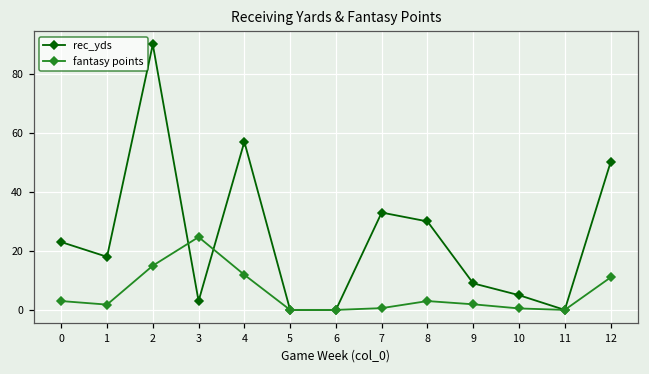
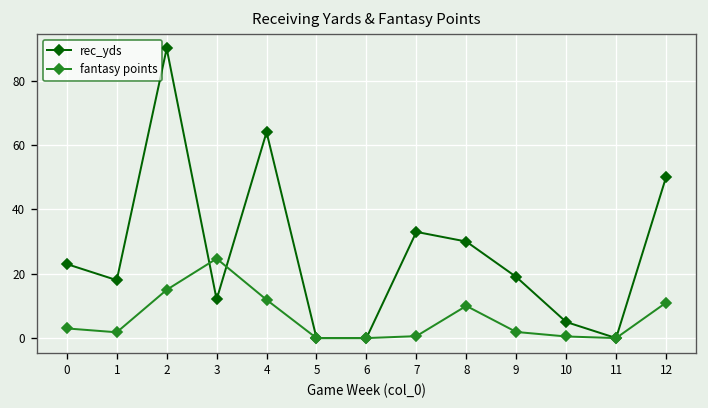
  {
    "rec_yds": {
      "0": 23,
      "1": 18,
      "2": 90,
-     "3": 3,
-     "4": 57,
+     "3": 12,
+     "4": 64,
      "7": 33,
      "8": 30,
-     "9": 9,
+     "9": 19,
      "10": 5,
      "12": 50
    },
    "fantasy points": {
      "0": 3,
      "1": 2,
      "2": 15,
      "3": 25,
      "4": 12,
      "7": 1,
-     "8": 3,
+     "8": 10,
      "9": 2,
      "10": 1,
      "12": 11
    }
  }
